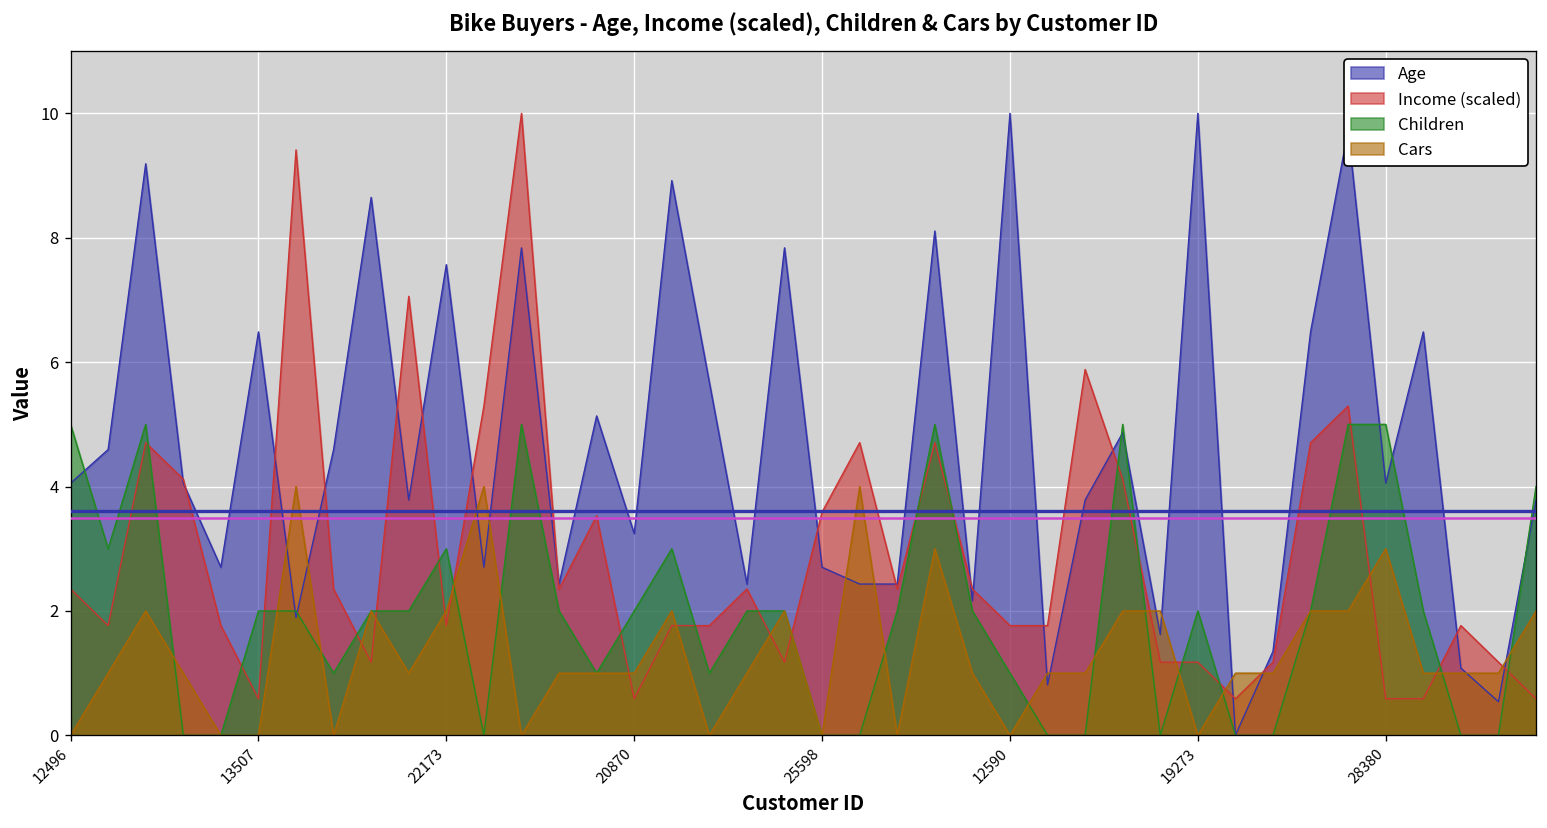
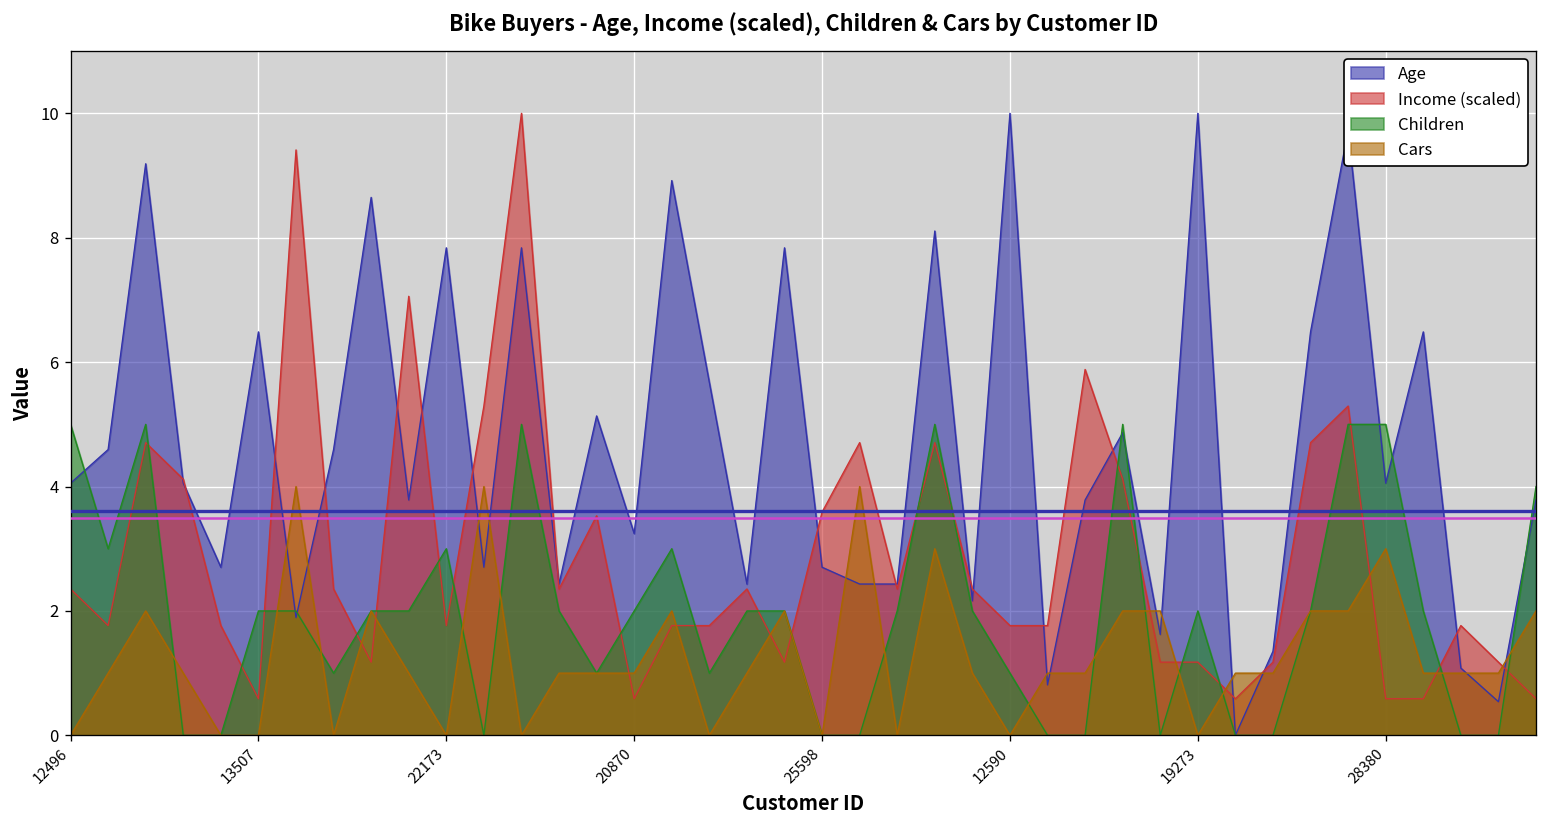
  {
    "Age": {
      "12496": 4.1,
      "13507": 6.5,
-     "22173": 7.6,
+     "22173": 7.8,
      "20870": 3.2,
      "25598": 2.7,
      "12590": 10.0,
      "19273": 10.0,
      "28380": 4.1
    },
    "Income (scaled)": {
      "12496": 2.4,
      "13507": 0.6,
      "22173": 1.8,
      "20870": 0.6,
      "25598": 3.6,
      "12590": 1.8,
      "19273": 1.2,
      "28380": 0.6
    },
    "Children": {
      "12496": 5.0,
      "13507": 2.0,
      "22173": 3.0,
      "20870": 2.0,
      "12590": 1.0,
      "19273": 2.0,
      "28380": 5.0
    },
    "Cars": {
      "12496": 0,
      "13507": 0,
-     "22173": 2,
+     "22173": 0,
      "20870": 1,
      "12590": 0,
      "19273": 0,
      "28380": 3
    }
  }
